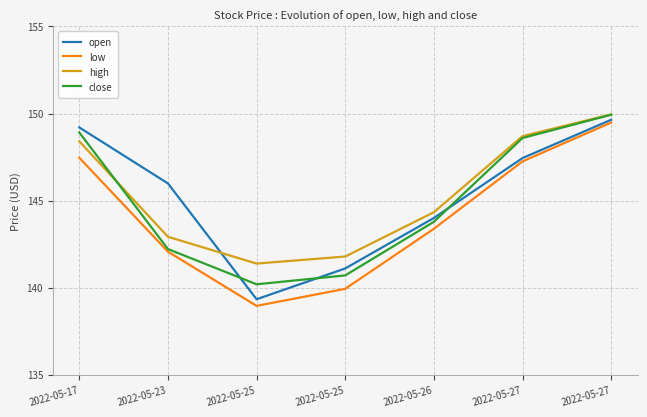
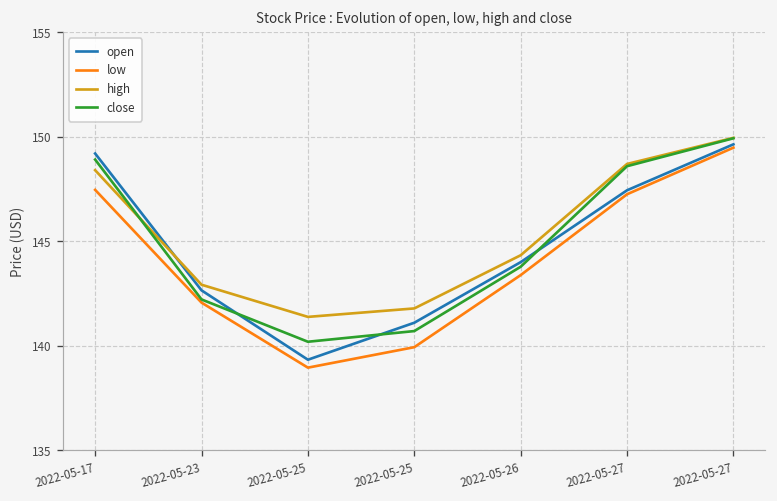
  {
    "open": {
      "2022-05-17": 149.2,
-     "2022-05-23": 146.0,
+     "2022-05-23": 142.7,
      "2022-05-26": 144.0
    },
    "close": {
      "2022-05-17": 148.9,
      "2022-05-23": 142.2,
      "2022-05-26": 143.8
    }
  }
